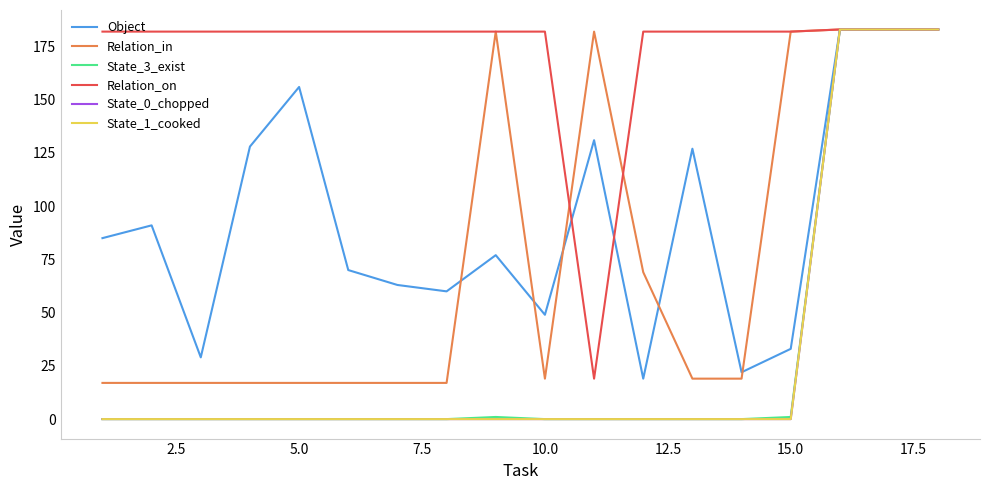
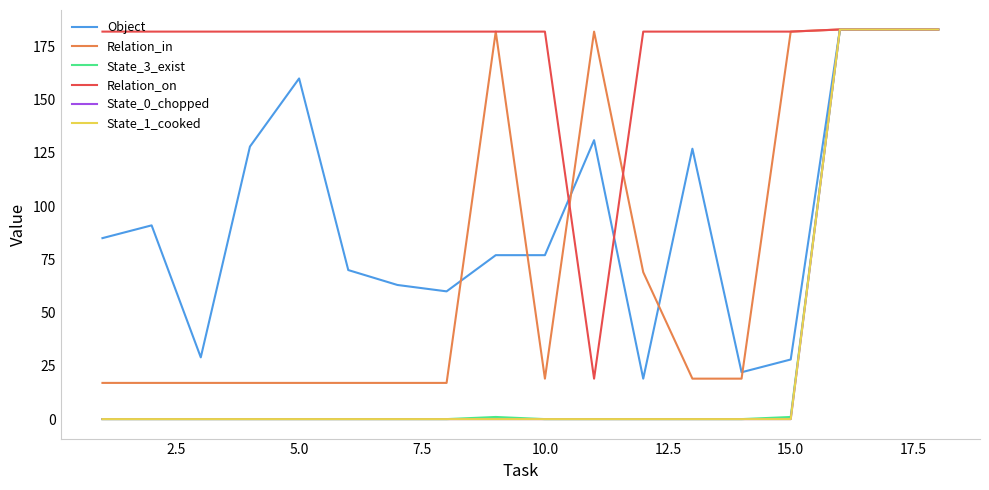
  {
    "Object": {
-     "5.0": 156,
-     "10.0": 49,
-     "15.0": 33
+     "5.0": 160,
+     "10.0": 77,
+     "15.0": 28
    }
  }
